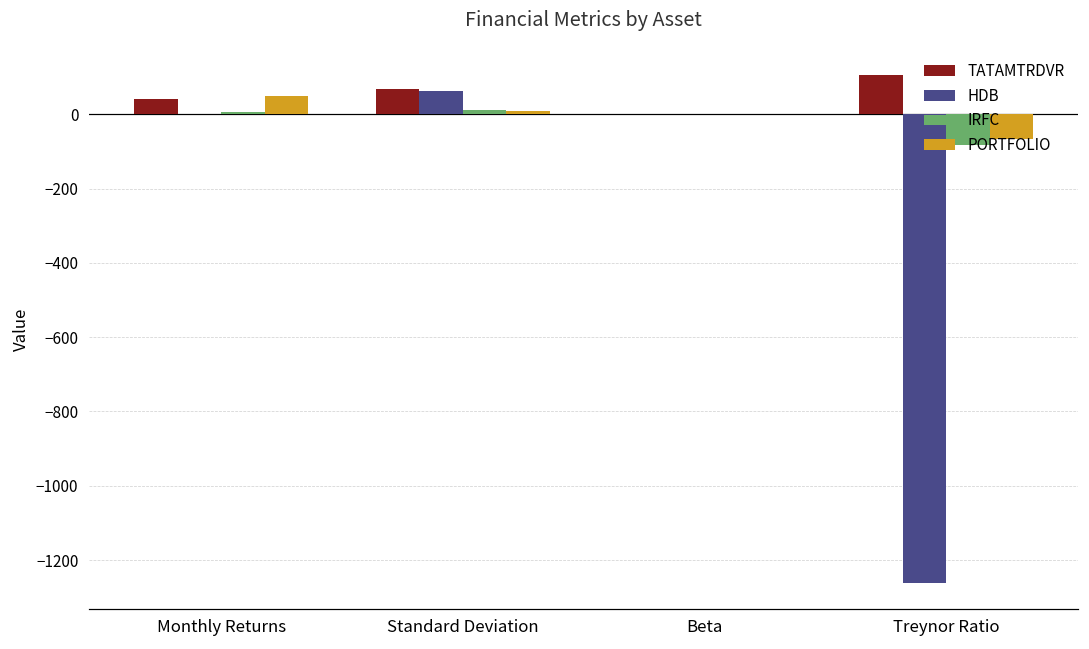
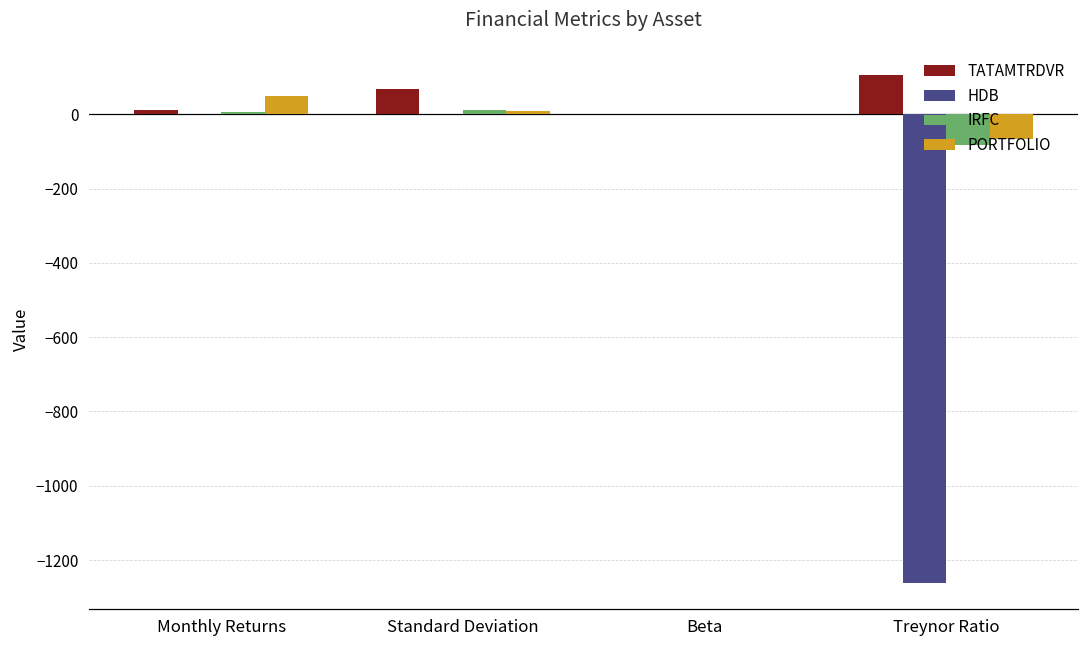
  {
    "TATAMTRDVR": {
-     "Monthly Returns": 40,
+     "Monthly Returns": 10,
      "Standard Deviation": 70,
      "Treynor Ratio": 110
    },
    "HDB": {
-     "Standard Deviation": 60,
+     "Standard Deviation": 0,
      "Treynor Ratio": -1260
    },
    "IRFC": {
      "Standard Deviation": 10,
      "Treynor Ratio": -80
    },
    "PORTFOLIO": {
      "Monthly Returns": 50,
      "Standard Deviation": 10,
      "Treynor Ratio": -70
    }
  }
